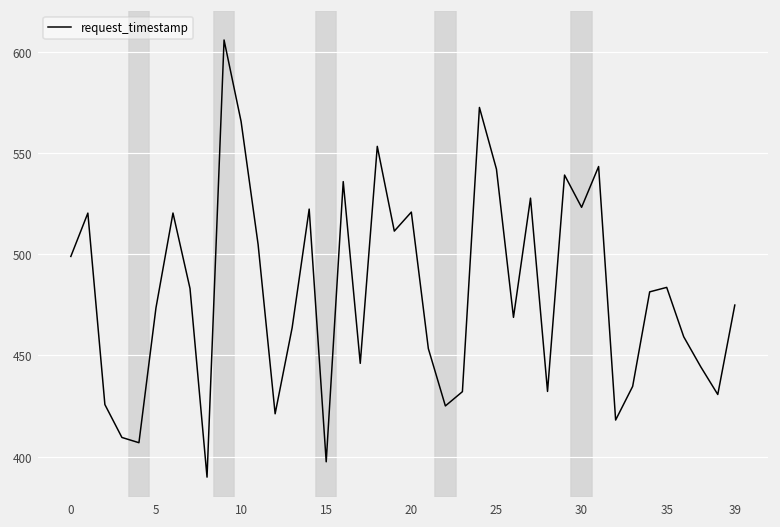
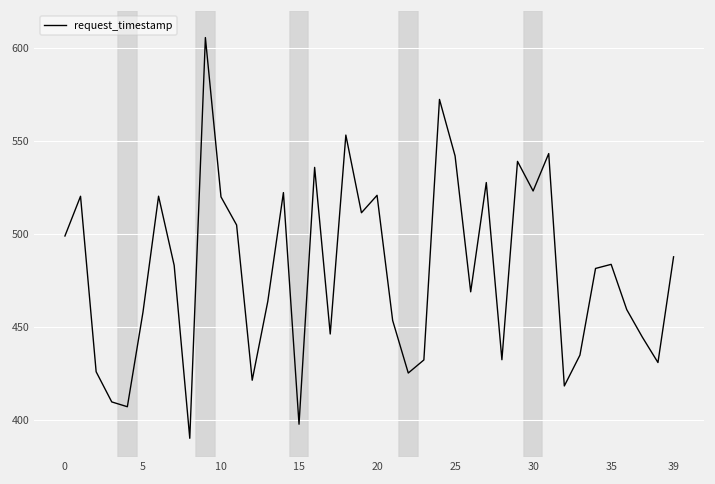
  {
    "0": 499,
-   "5": 473,
-   "10": 565,
+   "5": 458,
+   "10": 520,
    "15": 397,
    "20": 521,
    "25": 542,
    "30": 523,
    "35": 484,
-   "39": 475
+   "39": 488
  }
